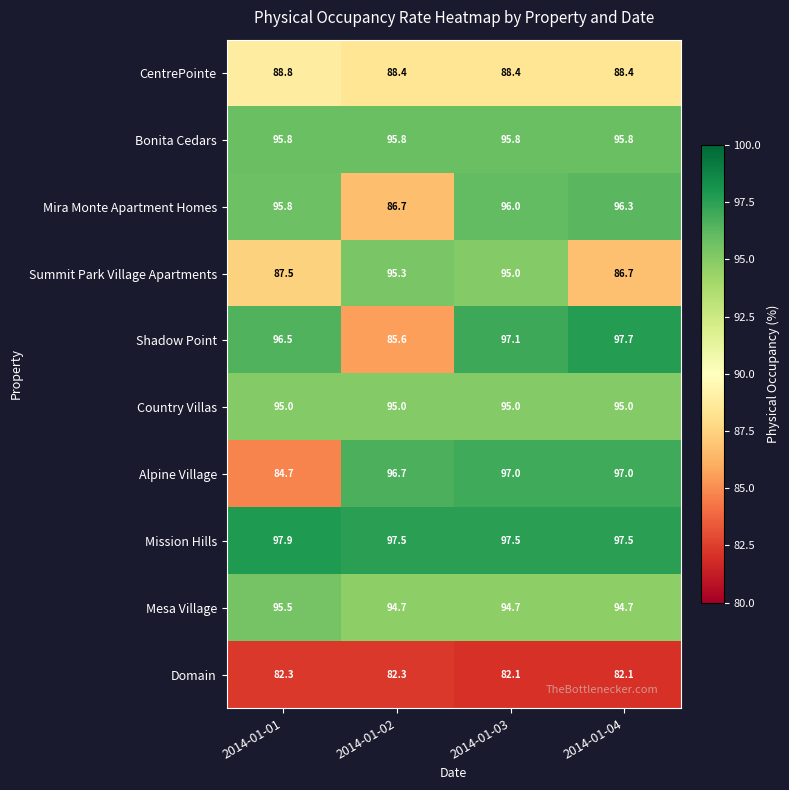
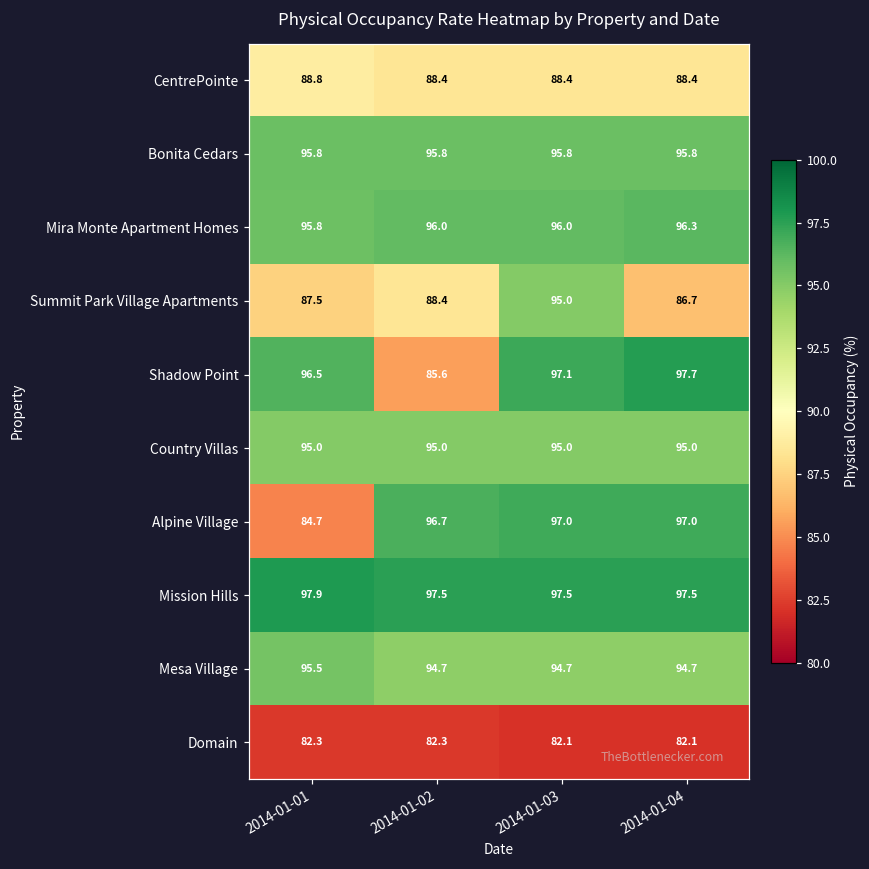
  {
    "CentrePointe": {
      "2014-01-01": 88.8,
      "2014-01-02": 88.4,
      "2014-01-03": 88.4,
      "2014-01-04": 88.4
    },
    "Bonita Cedars": {
      "2014-01-01": 95.8,
      "2014-01-02": 95.8,
      "2014-01-03": 95.8,
      "2014-01-04": 95.8
    },
    "Mira Monte Apartment Homes": {
      "2014-01-01": 95.8,
-     "2014-01-02": 86.7,
+     "2014-01-02": 96.0,
      "2014-01-03": 96.0,
      "2014-01-04": 96.3
    },
    "Summit Park Village Apartments": {
      "2014-01-01": 87.5,
-     "2014-01-02": 95.3,
+     "2014-01-02": 88.4,
      "2014-01-03": 95.0,
      "2014-01-04": 86.7
    },
    "Shadow Point": {
      "2014-01-01": 96.5,
      "2014-01-02": 85.6,
      "2014-01-03": 97.1,
      "2014-01-04": 97.7
    },
    "Country Villas": {
      "2014-01-01": 95.0,
      "2014-01-02": 95.0,
      "2014-01-03": 95.0,
      "2014-01-04": 95.0
    },
    "Alpine Village": {
      "2014-01-01": 84.7,
      "2014-01-02": 96.7,
      "2014-01-03": 97.0,
      "2014-01-04": 97.0
    },
    "Mission Hills": {
      "2014-01-01": 97.9,
      "2014-01-02": 97.5,
      "2014-01-03": 97.5,
      "2014-01-04": 97.5
    },
    "Mesa Village": {
      "2014-01-01": 95.5,
      "2014-01-02": 94.7,
      "2014-01-03": 94.7,
      "2014-01-04": 94.7
    },
    "Domain": {
      "2014-01-01": 82.3,
      "2014-01-02": 82.3,
      "2014-01-03": 82.1
    }
  }
